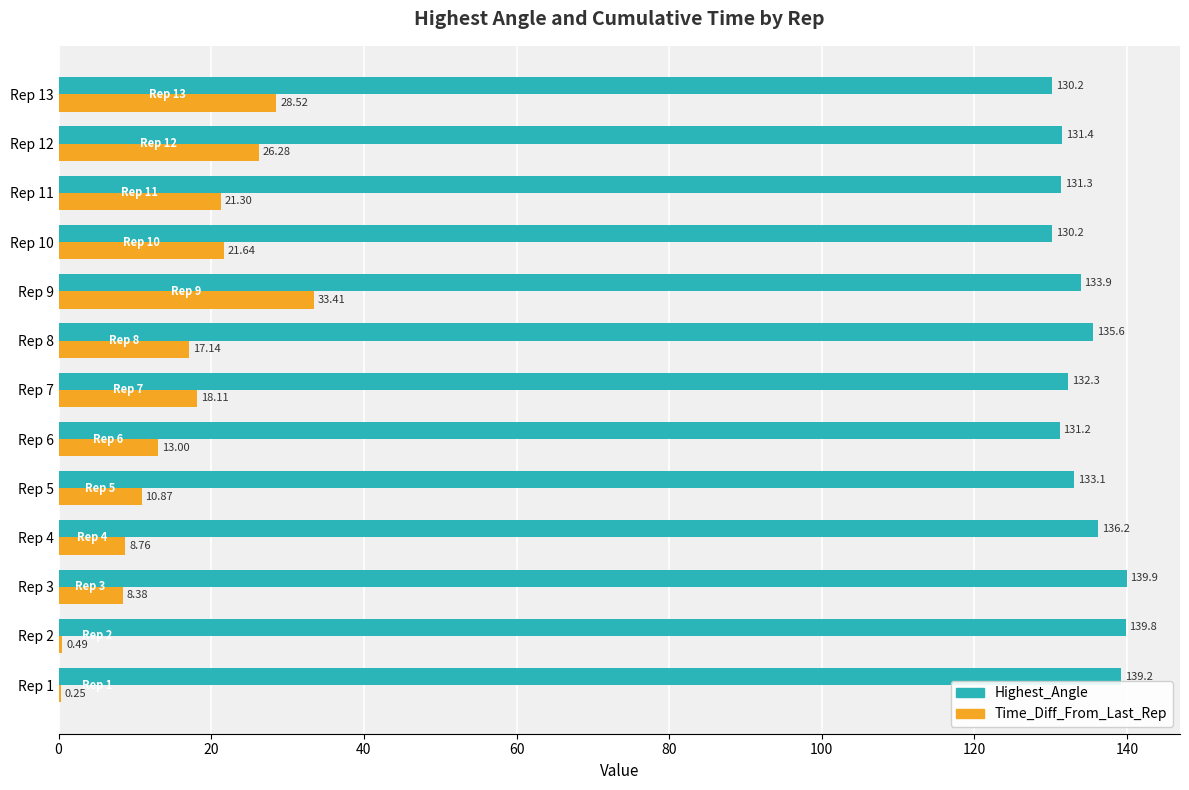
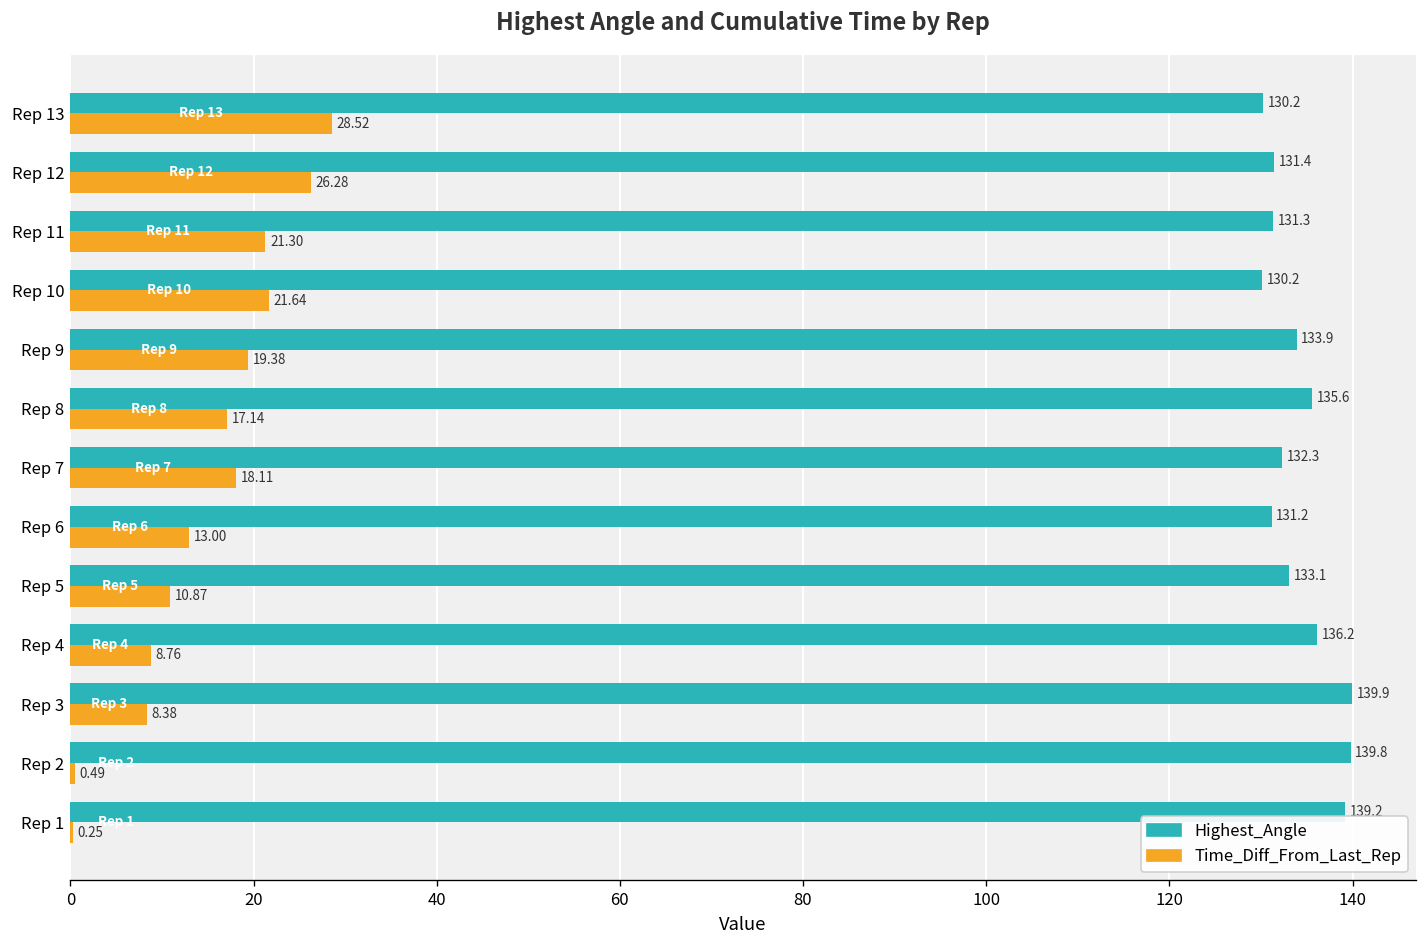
  {
    "Highest_Angle": {
      "Rep 13": 130.2,
      "Rep 12": 131.4,
      "Rep 11": 131.3,
      "Rep 10": 130.2,
      "Rep 9": 133.9,
      "Rep 8": 135.6,
      "Rep 7": 132.3,
      "Rep 6": 131.2,
      "Rep 5": 133.1,
      "Rep 4": 136.2,
      "Rep 3": 139.9,
      "Rep 2": 139.8
    },
    "Time_Diff_From_Last_Rep": {
      "Rep 13": 28.52,
      "Rep 12": 26.28,
      "Rep 11": 21.30,
      "Rep 10": 21.64,
-     "Rep 9": 33.41,
+     "Rep 9": 19.38,
      "Rep 8": 17.14,
      "Rep 7": 18.11,
      "Rep 6": 13.00,
      "Rep 5": 10.87,
      "Rep 4": 8.76,
      "Rep 3": 8.38,
      "Rep 2": 0.49,
      "Rep 1": 0.25
    }
  }
